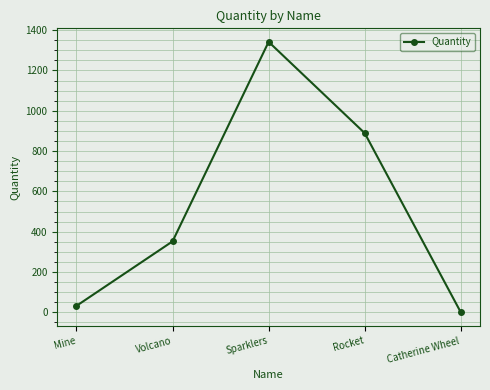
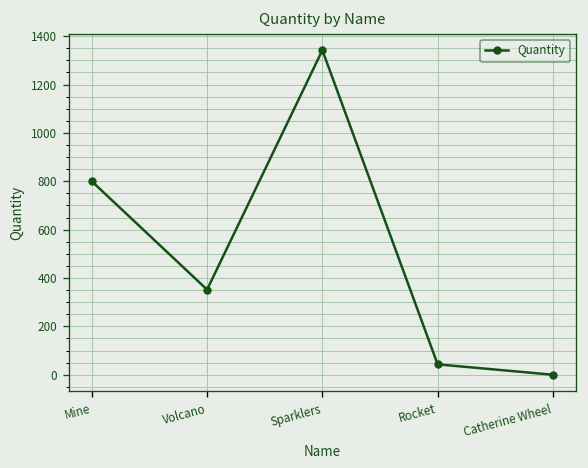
  {
-   "Mine": 30,
+   "Mine": 800,
    "Volcano": 350,
    "Sparklers": 1340,
-   "Rocket": 890,
+   "Rocket": 40,
    "Catherine Wheel": 0
  }
